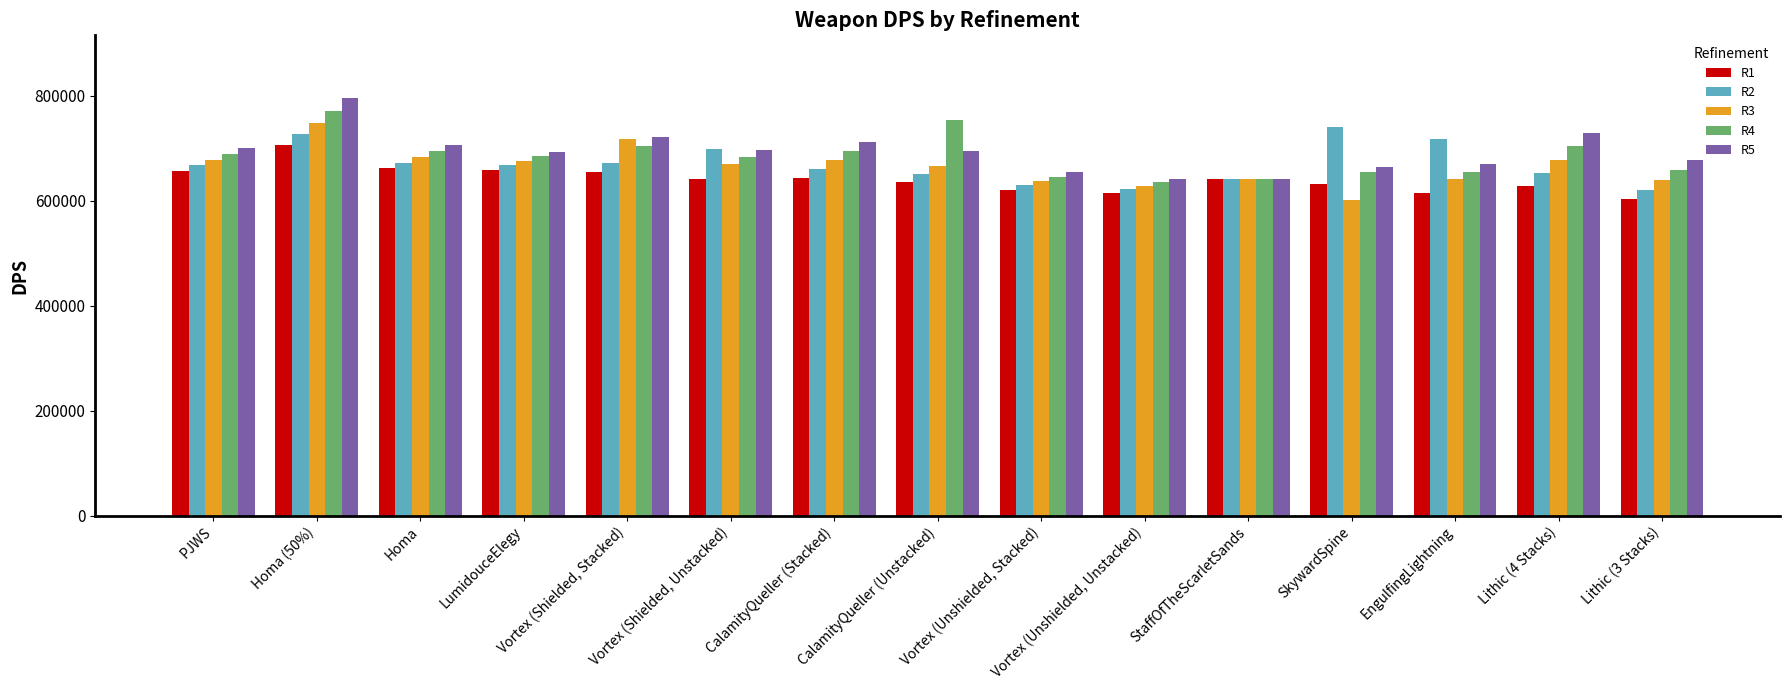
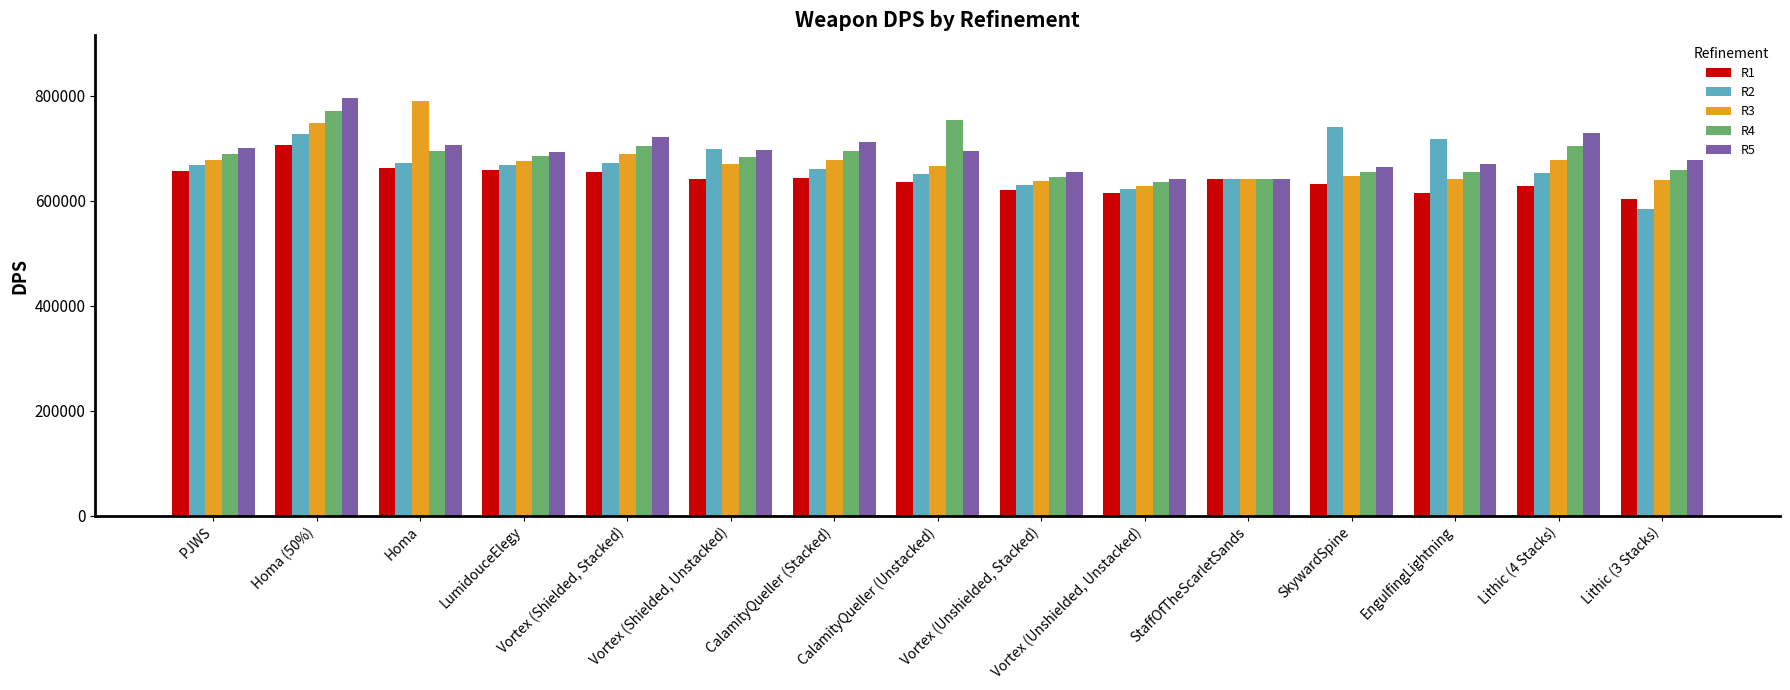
  {
    "R1": {
      "PJWS": 660000,
      "Homa (50%)": 710000,
      "Homa": 660000,
      "LumidouceElegy": 660000,
      "Vortex (Shielded, Stacked)": 650000,
      "Vortex (Shielded, Unstacked)": 640000,
      "CalamityQueller (Stacked)": 640000,
      "CalamityQueller (Unstacked)": 640000,
      "Vortex (Unshielded, Stacked)": 620000,
      "Vortex (Unshielded, Unstacked)": 610000,
      "StaffOfTheScarletSands": 640000,
      "SkywardSpine": 630000,
      "EngulfingLightning": 610000,
      "Lithic (4 Stacks)": 630000,
      "Lithic (3 Stacks)": 600000
    },
    "R2": {
      "PJWS": 670000,
      "Homa (50%)": 730000,
      "Homa": 670000,
      "LumidouceElegy": 670000,
      "Vortex (Shielded, Stacked)": 670000,
      "Vortex (Shielded, Unstacked)": 700000,
      "CalamityQueller (Stacked)": 660000,
      "CalamityQueller (Unstacked)": 650000,
      "Vortex (Unshielded, Stacked)": 630000,
      "Vortex (Unshielded, Unstacked)": 620000,
      "StaffOfTheScarletSands": 640000,
      "SkywardSpine": 740000,
      "EngulfingLightning": 720000,
      "Lithic (4 Stacks)": 650000,
-     "Lithic (3 Stacks)": 620000
+     "Lithic (3 Stacks)": 580000
    },
    "R3": {
      "PJWS": 680000,
      "Homa (50%)": 750000,
-     "Homa": 680000,
+     "Homa": 790000,
      "LumidouceElegy": 680000,
-     "Vortex (Shielded, Stacked)": 720000,
+     "Vortex (Shielded, Stacked)": 690000,
      "Vortex (Shielded, Unstacked)": 670000,
      "CalamityQueller (Stacked)": 680000,
      "CalamityQueller (Unstacked)": 670000,
      "Vortex (Unshielded, Stacked)": 640000,
      "Vortex (Unshielded, Unstacked)": 630000,
      "StaffOfTheScarletSands": 640000,
-     "SkywardSpine": 600000,
+     "SkywardSpine": 650000,
      "EngulfingLightning": 640000,
      "Lithic (4 Stacks)": 680000,
      "Lithic (3 Stacks)": 640000
    },
    "R4": {
      "PJWS": 690000,
      "Homa (50%)": 770000,
      "Homa": 690000,
      "LumidouceElegy": 680000,
      "Vortex (Shielded, Stacked)": 700000,
      "Vortex (Shielded, Unstacked)": 680000,
      "CalamityQueller (Stacked)": 690000,
      "CalamityQueller (Unstacked)": 750000,
      "Vortex (Unshielded, Stacked)": 650000,
      "Vortex (Unshielded, Unstacked)": 640000,
      "StaffOfTheScarletSands": 640000,
      "SkywardSpine": 650000,
      "EngulfingLightning": 650000,
      "Lithic (4 Stacks)": 700000,
      "Lithic (3 Stacks)": 660000
    },
    "R5": {
      "PJWS": 700000,
      "Homa (50%)": 800000,
      "Homa": 710000,
      "LumidouceElegy": 690000,
      "Vortex (Shielded, Stacked)": 720000,
      "Vortex (Shielded, Unstacked)": 700000,
      "CalamityQueller (Stacked)": 710000,
      "CalamityQueller (Unstacked)": 690000,
      "Vortex (Unshielded, Stacked)": 650000,
      "Vortex (Unshielded, Unstacked)": 640000,
      "StaffOfTheScarletSands": 640000,
      "SkywardSpine": 660000,
      "EngulfingLightning": 670000,
      "Lithic (4 Stacks)": 730000,
      "Lithic (3 Stacks)": 680000
    }
  }
